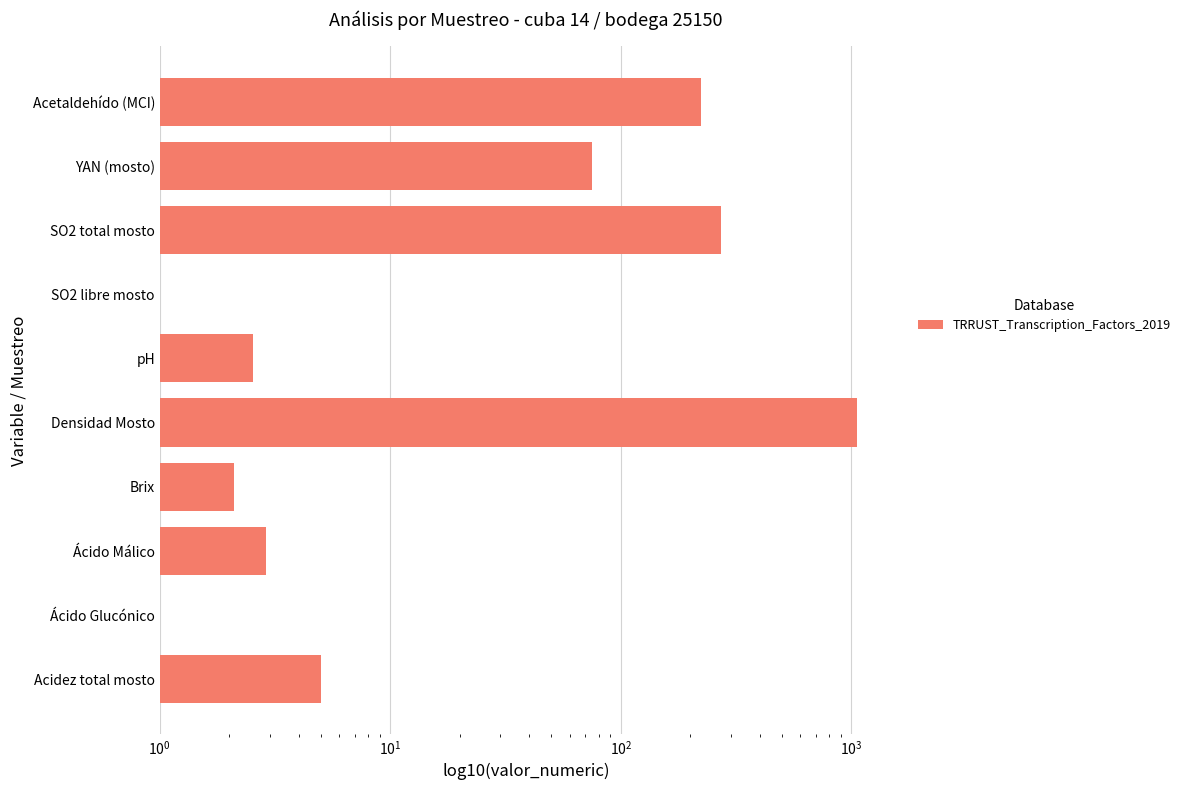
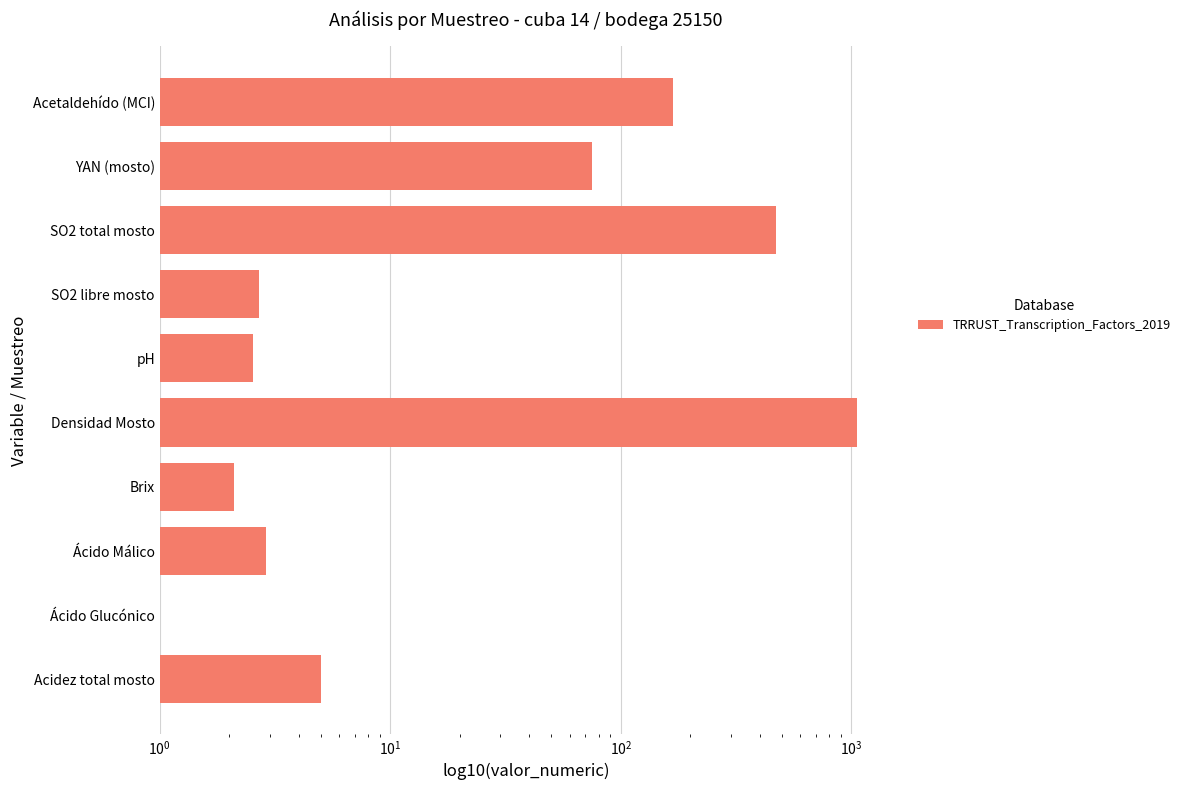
  {
-   "Acetaldehído (MCI)": 220,
+   "Acetaldehído (MCI)": 170,
    "YAN (mosto)": 75,
-   "SO2 total mosto": 270,
-   "SO2 libre mosto": 1.0,
+   "SO2 total mosto": 470,
+   "SO2 libre mosto": 2.7,
    "pH": 2.5,
    "Densidad Mosto": 1100,
    "Brix": 2.1,
    "Ácido Málico": 2.9,
    "Ácido Glucónico": 1.0,
    "Acidez total mosto": 5.0
  }
